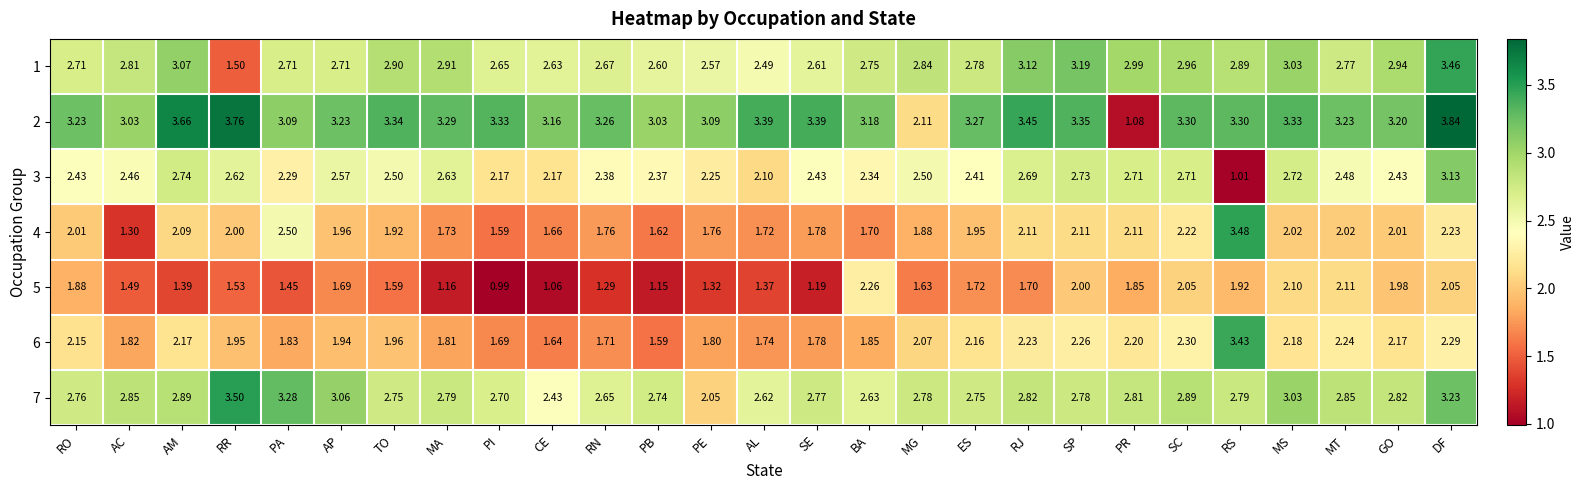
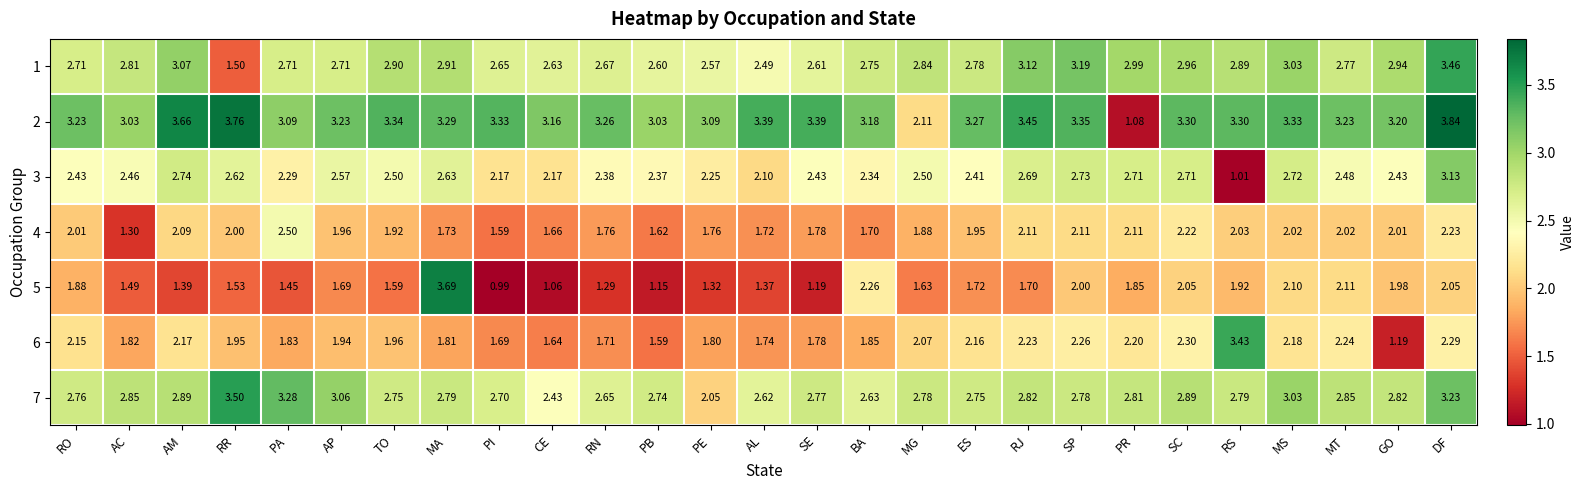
  {
    "1": {
      "RO": 2.71,
      "AC": 2.81,
      "AM": 3.07,
      "RR": 1.50,
      "PA": 2.71,
      "AP": 2.71,
      "TO": 2.90,
      "MA": 2.91,
      "PI": 2.65,
      "CE": 2.63,
      "RN": 2.67,
      "PB": 2.60,
      "PE": 2.57,
      "AL": 2.49,
      "SE": 2.61,
      "BA": 2.75,
      "MG": 2.84,
      "ES": 2.78,
      "RJ": 3.12,
      "SP": 3.19,
      "PR": 2.99,
      "SC": 2.96,
      "RS": 2.89,
      "MS": 3.03,
      "MT": 2.77,
      "GO": 2.94,
      "DF": 3.46
    },
    "2": {
      "RO": 3.23,
      "AC": 3.03,
      "AM": 3.66,
      "RR": 3.76,
      "PA": 3.09,
      "AP": 3.23,
      "TO": 3.34,
      "MA": 3.29,
      "PI": 3.33,
      "CE": 3.16,
      "RN": 3.26,
      "PB": 3.03,
      "PE": 3.09,
      "AL": 3.39,
      "SE": 3.39,
      "BA": 3.18,
      "MG": 2.11,
      "ES": 3.27,
      "RJ": 3.45,
      "SP": 3.35,
      "PR": 1.08,
      "SC": 3.30,
      "RS": 3.30,
      "MS": 3.33,
      "MT": 3.23,
      "GO": 3.20,
      "DF": 3.84
    },
    "3": {
      "RO": 2.43,
      "AC": 2.46,
      "AM": 2.74,
      "RR": 2.62,
      "PA": 2.29,
      "AP": 2.57,
      "TO": 2.50,
      "MA": 2.63,
      "PI": 2.17,
      "CE": 2.17,
      "RN": 2.38,
      "PB": 2.37,
      "PE": 2.25,
      "AL": 2.10,
      "SE": 2.43,
      "BA": 2.34,
      "MG": 2.50,
      "ES": 2.41,
      "RJ": 2.69,
      "SP": 2.73,
      "PR": 2.71,
      "SC": 2.71,
      "RS": 1.01,
      "MS": 2.72,
      "MT": 2.48,
      "GO": 2.43,
      "DF": 3.13
    },
    "4": {
      "RO": 2.01,
      "AC": 1.30,
      "AM": 2.09,
      "RR": 2.00,
      "PA": 2.50,
      "AP": 1.96,
      "TO": 1.92,
      "MA": 1.73,
      "PI": 1.59,
      "CE": 1.66,
      "RN": 1.76,
      "PB": 1.62,
      "PE": 1.76,
      "AL": 1.72,
      "SE": 1.78,
      "BA": 1.70,
      "MG": 1.88,
      "ES": 1.95,
      "RJ": 2.11,
      "SP": 2.11,
      "PR": 2.11,
      "SC": 2.22,
-     "RS": 3.48,
+     "RS": 2.03,
      "MS": 2.02,
      "MT": 2.02,
      "GO": 2.01,
      "DF": 2.23
    },
    "5": {
      "RO": 1.88,
      "AC": 1.49,
      "AM": 1.39,
      "RR": 1.53,
      "PA": 1.45,
      "AP": 1.69,
      "TO": 1.59,
-     "MA": 1.16,
+     "MA": 3.69,
      "PI": 0.99,
      "CE": 1.06,
      "RN": 1.29,
      "PB": 1.15,
      "PE": 1.32,
      "AL": 1.37,
      "SE": 1.19,
      "BA": 2.26,
      "MG": 1.63,
      "ES": 1.72,
      "RJ": 1.70,
      "SP": 2.00,
      "PR": 1.85,
      "SC": 2.05,
      "RS": 1.92,
      "MS": 2.10,
      "MT": 2.11,
      "GO": 1.98,
      "DF": 2.05
    },
    "6": {
      "RO": 2.15,
      "AC": 1.82,
      "AM": 2.17,
      "RR": 1.95,
      "PA": 1.83,
      "AP": 1.94,
      "TO": 1.96,
      "MA": 1.81,
      "PI": 1.69,
      "CE": 1.64,
      "RN": 1.71,
      "PB": 1.59,
      "PE": 1.80,
      "AL": 1.74,
      "SE": 1.78,
      "BA": 1.85,
      "MG": 2.07,
      "ES": 2.16,
      "RJ": 2.23,
      "SP": 2.26,
      "PR": 2.20,
      "SC": 2.30,
      "RS": 3.43,
      "MS": 2.18,
      "MT": 2.24,
-     "GO": 2.17,
+     "GO": 1.19,
      "DF": 2.29
    },
    "7": {
      "RO": 2.76,
      "AC": 2.85,
      "AM": 2.89,
      "RR": 3.50,
      "PA": 3.28,
      "AP": 3.06,
      "TO": 2.75,
      "MA": 2.79,
      "PI": 2.70,
      "CE": 2.43,
      "RN": 2.65,
      "PB": 2.74,
      "PE": 2.05,
      "AL": 2.62,
      "SE": 2.77,
      "BA": 2.63,
      "MG": 2.78,
      "ES": 2.75,
      "RJ": 2.82,
      "SP": 2.78,
      "PR": 2.81,
      "SC": 2.89,
      "RS": 2.79,
      "MS": 3.03,
      "MT": 2.85,
      "GO": 2.82,
      "DF": 3.23
    }
  }
